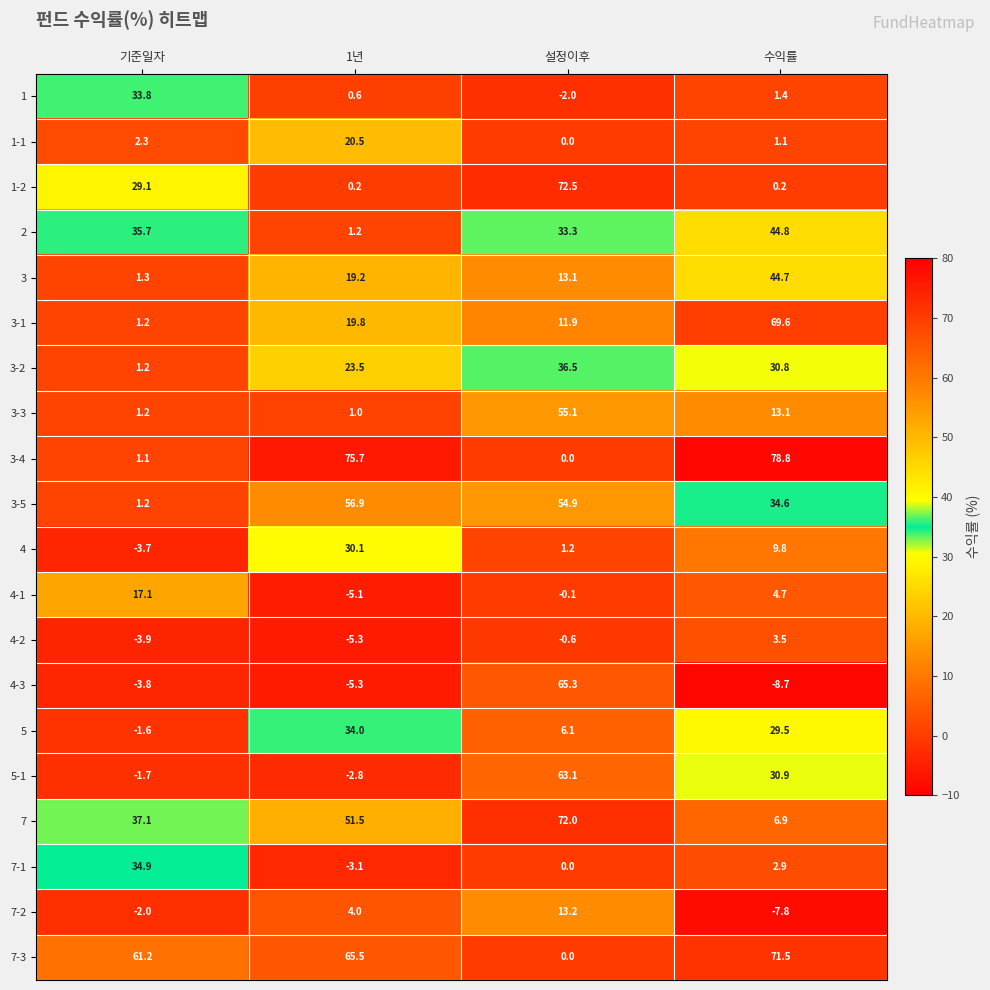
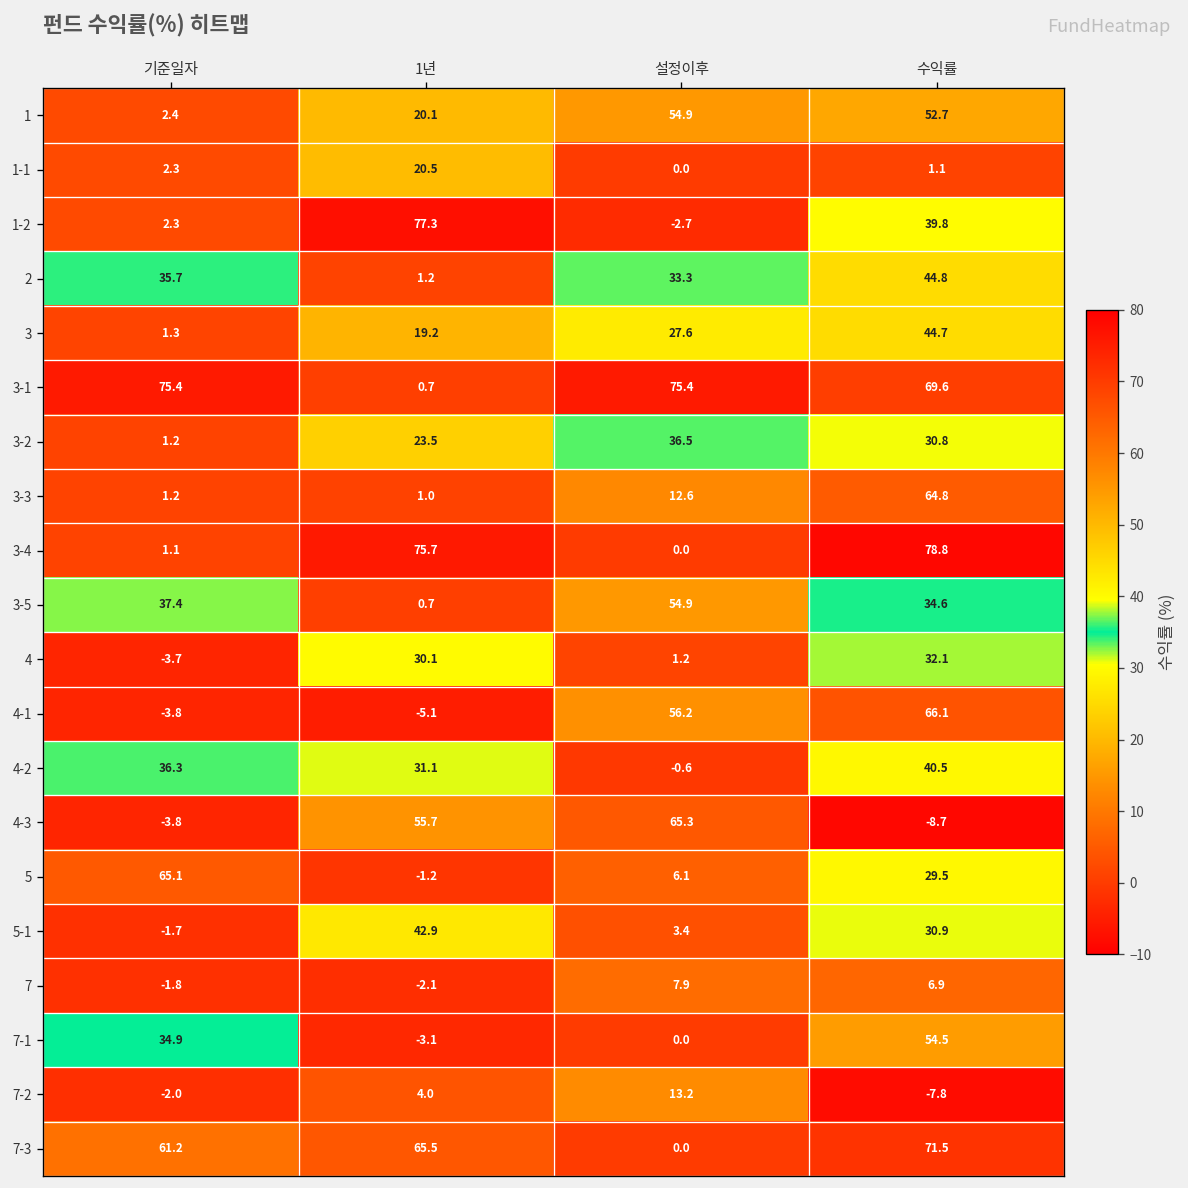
  {
    "1": {
-     "기준일자": 33.8,
-     "1년": 0.6,
-     "설정이후": -2.0,
-     "수익률": 1.4
+     "기준일자": 2.4,
+     "1년": 20.1,
+     "설정이후": 54.9,
+     "수익률": 52.7
    },
    "1-1": {
      "기준일자": 2.3,
      "1년": 20.5,
      "설정이후": 0.0,
      "수익률": 1.1
    },
    "1-2": {
-     "기준일자": 29.1,
-     "1년": 0.2,
-     "설정이후": 72.5,
-     "수익률": 0.2
+     "기준일자": 2.3,
+     "1년": 77.3,
+     "설정이후": -2.7,
+     "수익률": 39.8
    },
    "2": {
      "기준일자": 35.7,
      "1년": 1.2,
      "설정이후": 33.3,
      "수익률": 44.8
    },
    "3": {
      "기준일자": 1.3,
      "1년": 19.2,
-     "설정이후": 13.1,
+     "설정이후": 27.6,
      "수익률": 44.7
    },
    "3-1": {
-     "기준일자": 1.2,
-     "1년": 19.8,
-     "설정이후": 11.9,
+     "기준일자": 75.4,
+     "1년": 0.7,
+     "설정이후": 75.4,
      "수익률": 69.6
    },
    "3-2": {
      "기준일자": 1.2,
      "1년": 23.5,
      "설정이후": 36.5,
      "수익률": 30.8
    },
    "3-3": {
      "기준일자": 1.2,
      "1년": 1.0,
-     "설정이후": 55.1,
-     "수익률": 13.1
+     "설정이후": 12.6,
+     "수익률": 64.8
    },
    "3-4": {
      "기준일자": 1.1,
      "1년": 75.7,
      "설정이후": 0.0,
      "수익률": 78.8
    },
    "3-5": {
-     "기준일자": 1.2,
-     "1년": 56.9,
+     "기준일자": 37.4,
+     "1년": 0.7,
      "설정이후": 54.9,
      "수익률": 34.6
    },
    "4": {
      "기준일자": -3.7,
      "1년": 30.1,
      "설정이후": 1.2,
-     "수익률": 9.8
+     "수익률": 32.1
    },
    "4-1": {
-     "기준일자": 17.1,
+     "기준일자": -3.8,
      "1년": -5.1,
-     "설정이후": -0.1,
-     "수익률": 4.7
+     "설정이후": 56.2,
+     "수익률": 66.1
    },
    "4-2": {
-     "기준일자": -3.9,
-     "1년": -5.3,
+     "기준일자": 36.3,
+     "1년": 31.1,
      "설정이후": -0.6,
-     "수익률": 3.5
+     "수익률": 40.5
    },
    "4-3": {
      "기준일자": -3.8,
-     "1년": -5.3,
+     "1년": 55.7,
      "설정이후": 65.3,
      "수익률": -8.7
    },
    "5": {
-     "기준일자": -1.6,
-     "1년": 34.0,
+     "기준일자": 65.1,
+     "1년": -1.2,
      "설정이후": 6.1,
      "수익률": 29.5
    },
    "5-1": {
      "기준일자": -1.7,
-     "1년": -2.8,
-     "설정이후": 63.1,
+     "1년": 42.9,
+     "설정이후": 3.4,
      "수익률": 30.9
    },
    "7": {
-     "기준일자": 37.1,
-     "1년": 51.5,
-     "설정이후": 72.0,
+     "기준일자": -1.8,
+     "1년": -2.1,
+     "설정이후": 7.9,
      "수익률": 6.9
    },
    "7-1": {
      "기준일자": 34.9,
      "1년": -3.1,
      "설정이후": 0.0,
-     "수익률": 2.9
+     "수익률": 54.5
    },
    "7-2": {
      "기준일자": -2.0,
      "1년": 4.0,
      "설정이후": 13.2,
      "수익률": -7.8
    },
    "7-3": {
      "기준일자": 61.2,
      "1년": 65.5,
      "설정이후": 0.0,
      "수익률": 71.5
    }
  }
